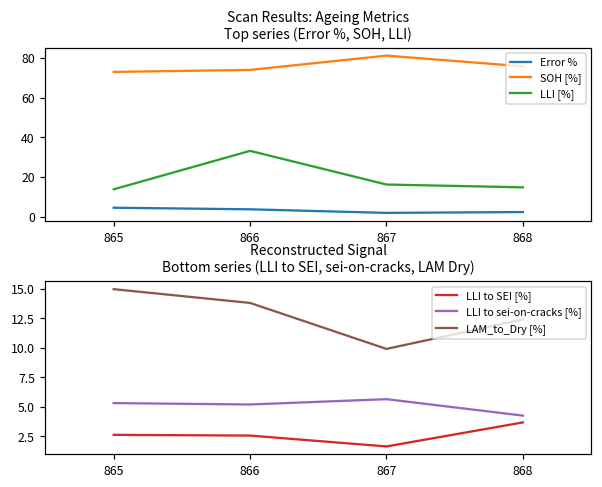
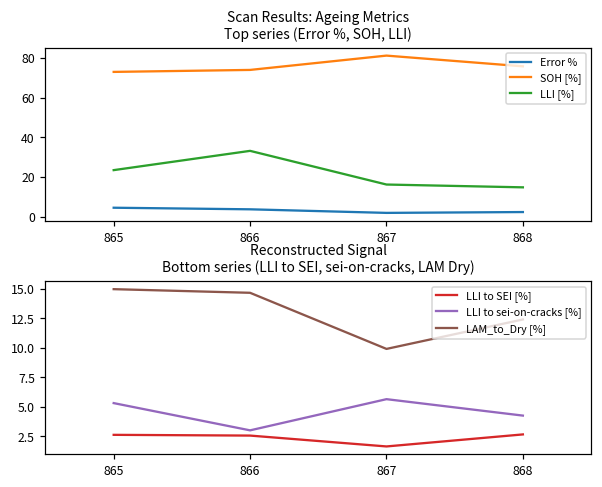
  {
    "Scan Results: Ageing Metrics Top series (Error %, SOH, LLI)": {
      "Error %": {
        "865": 5,
        "866": 4,
        "867": 2,
        "868": 2
      },
      "SOH [%]": {
        "865": 73,
        "866": 74,
        "867": 81
      },
      "LLI [%]": {
-       "865": 14,
+       "865": 24,
        "866": 33,
        "867": 16,
        "868": 15
      }
    },
    "Reconstructed Signal Bottom series (LLI to SEI, sei-on-cracks, LAM Dry)": {
      "LLI to SEI [%]": {
        "865": 2.6,
        "866": 2.6,
        "867": 1.7,
-       "868": 3.7
+       "868": 2.7
      },
      "LLI to sei-on-cracks [%]": {
        "865": 5.3,
-       "866": 5.2,
+       "866": 3.0,
        "867": 5.7,
        "868": 4.3
      },
      "LAM_to_Dry [%]": {
        "865": 15.0,
-       "866": 13.8,
+       "866": 14.7,
        "867": 9.9
      }
    }
  }
